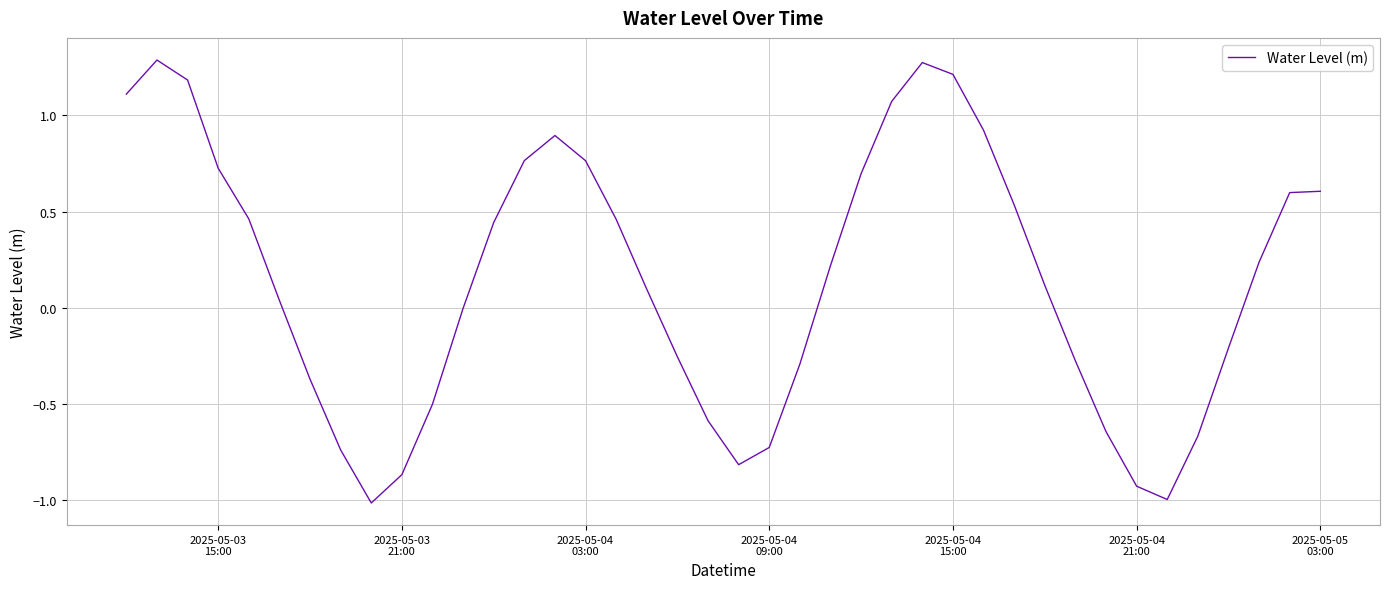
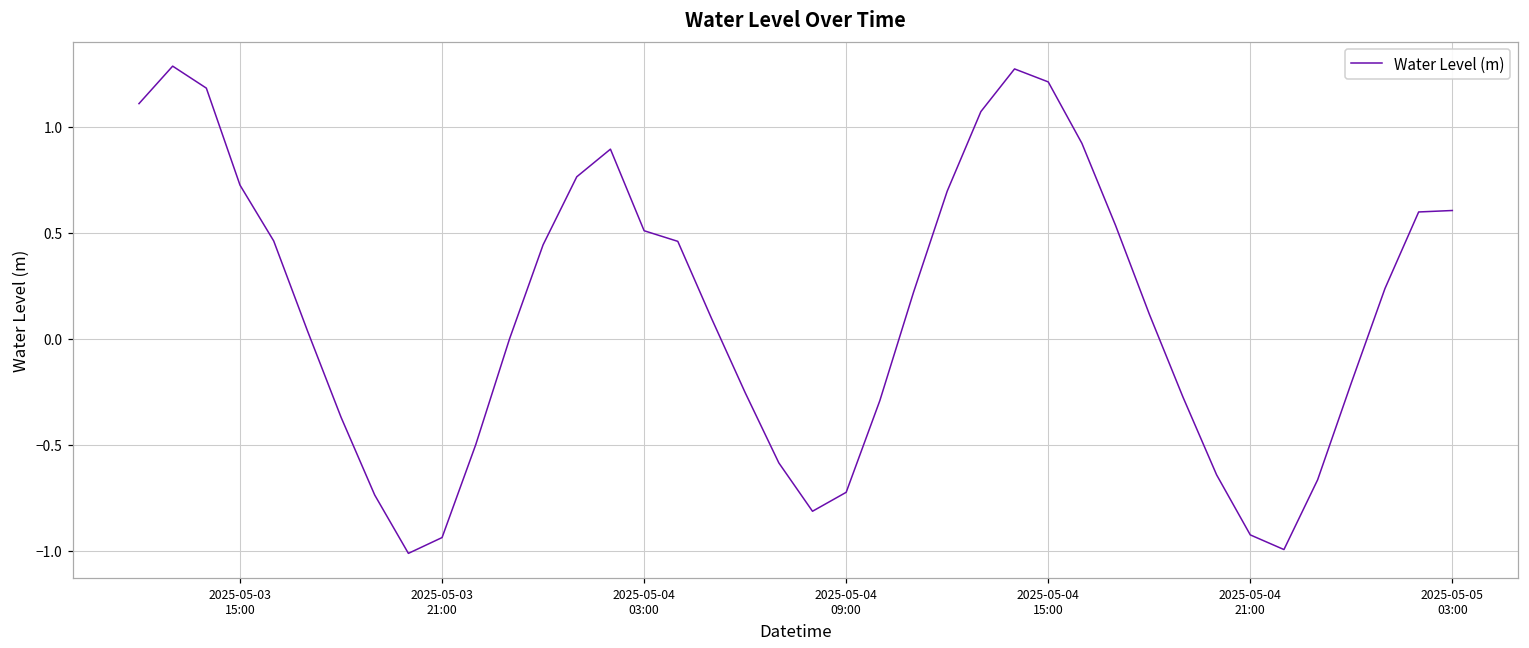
  {
    "2025-05-03 15:00": 0.72,
-   "2025-05-03 21:00": -0.87,
-   "2025-05-04 03:00": 0.76,
+   "2025-05-03 21:00": -0.94,
+   "2025-05-04 03:00": 0.51,
    "2025-05-04 09:00": -0.72,
    "2025-05-04 15:00": 1.21,
    "2025-05-04 21:00": -0.93,
    "2025-05-05 03:00": 0.61
  }
